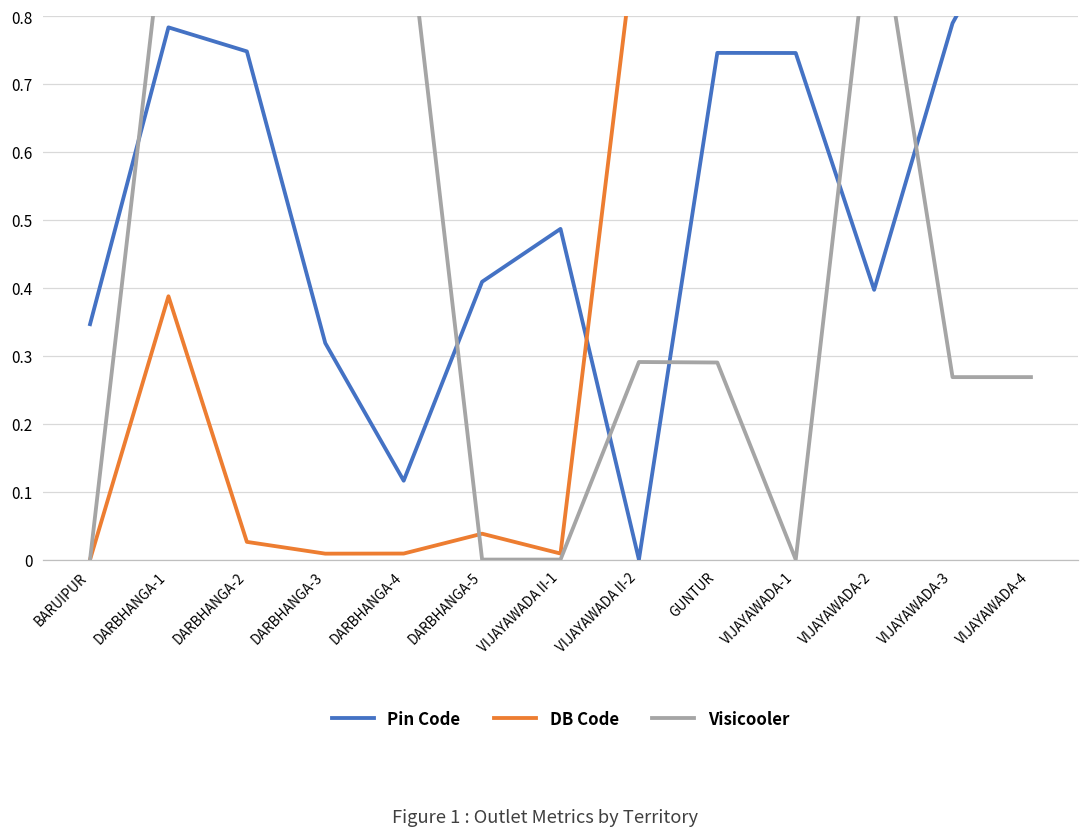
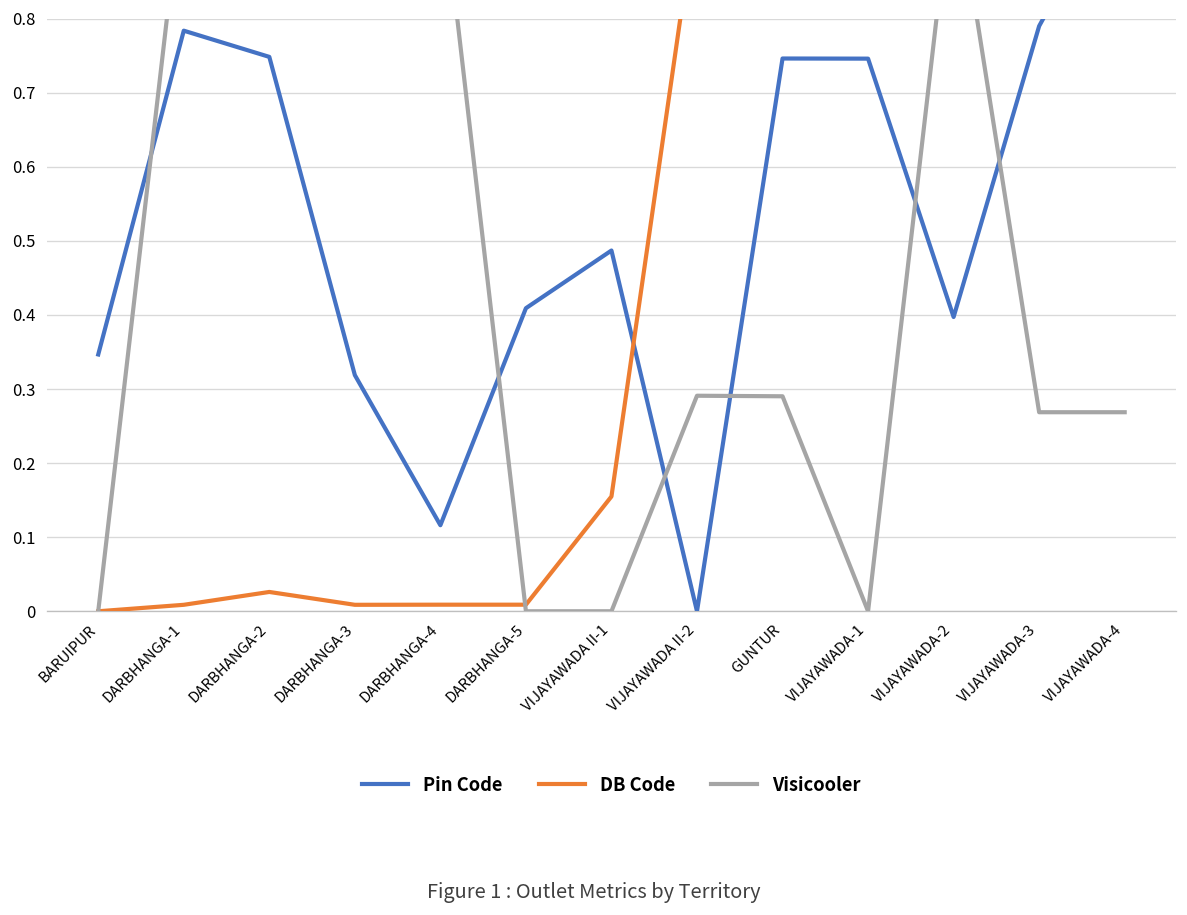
  {
    "Pin Code": {
      "BARUIPUR": 0.35,
      "DARBHANGA-1": 0.78,
      "DARBHANGA-2": 0.75,
      "DARBHANGA-3": 0.32,
      "DARBHANGA-4": 0.12,
      "DARBHANGA-5": 0.41,
      "VIJAYAWADA II-1": 0.49,
      "VIJAYAWADA II-2": 0.00,
      "GUNTUR": 0.75,
      "VIJAYAWADA-1": 0.75,
      "VIJAYAWADA-2": 0.40,
      "VIJAYAWADA-3": 0.79
    },
    "DB Code": {
-     "DARBHANGA-1": 0.39,
+     "DARBHANGA-1": 0.01,
      "DARBHANGA-2": 0.03,
      "DARBHANGA-3": 0.01,
      "DARBHANGA-4": 0.01,
-     "DARBHANGA-5": 0.04,
-     "VIJAYAWADA II-1": 0.01
+     "DARBHANGA-5": 0.01,
+     "VIJAYAWADA II-1": 0.15
    },
    "Visicooler": {
      "DARBHANGA-5": 0.00,
      "VIJAYAWADA II-1": 0.00,
      "VIJAYAWADA II-2": 0.29,
      "GUNTUR": 0.29,
      "VIJAYAWADA-1": 0.00,
      "VIJAYAWADA-3": 0.27,
      "VIJAYAWADA-4": 0.27
    }
  }
